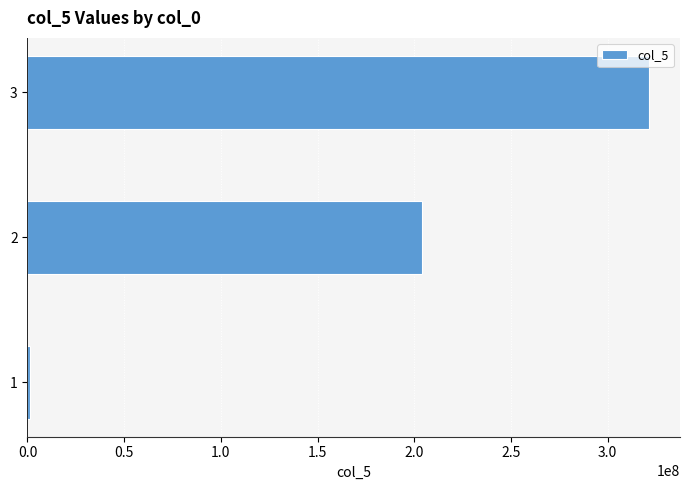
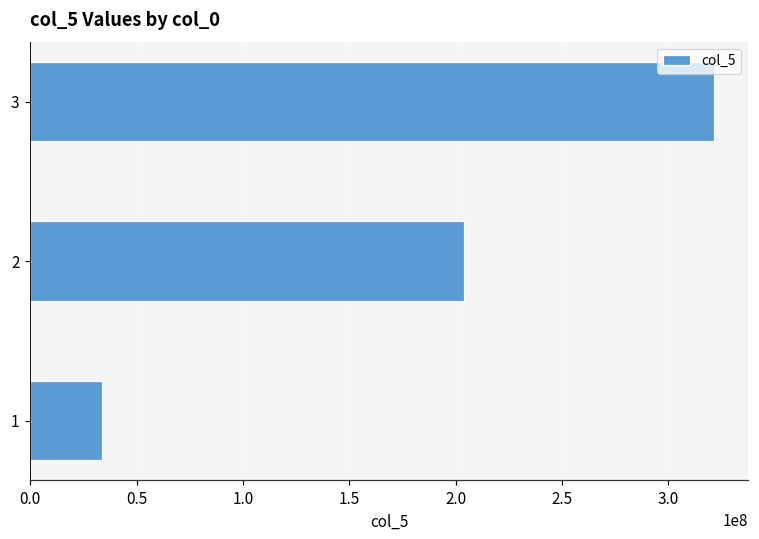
  {
    "3": 321000000,
    "2": 204000000,
-   "1": 1000000
+   "1": 34000000
  }
